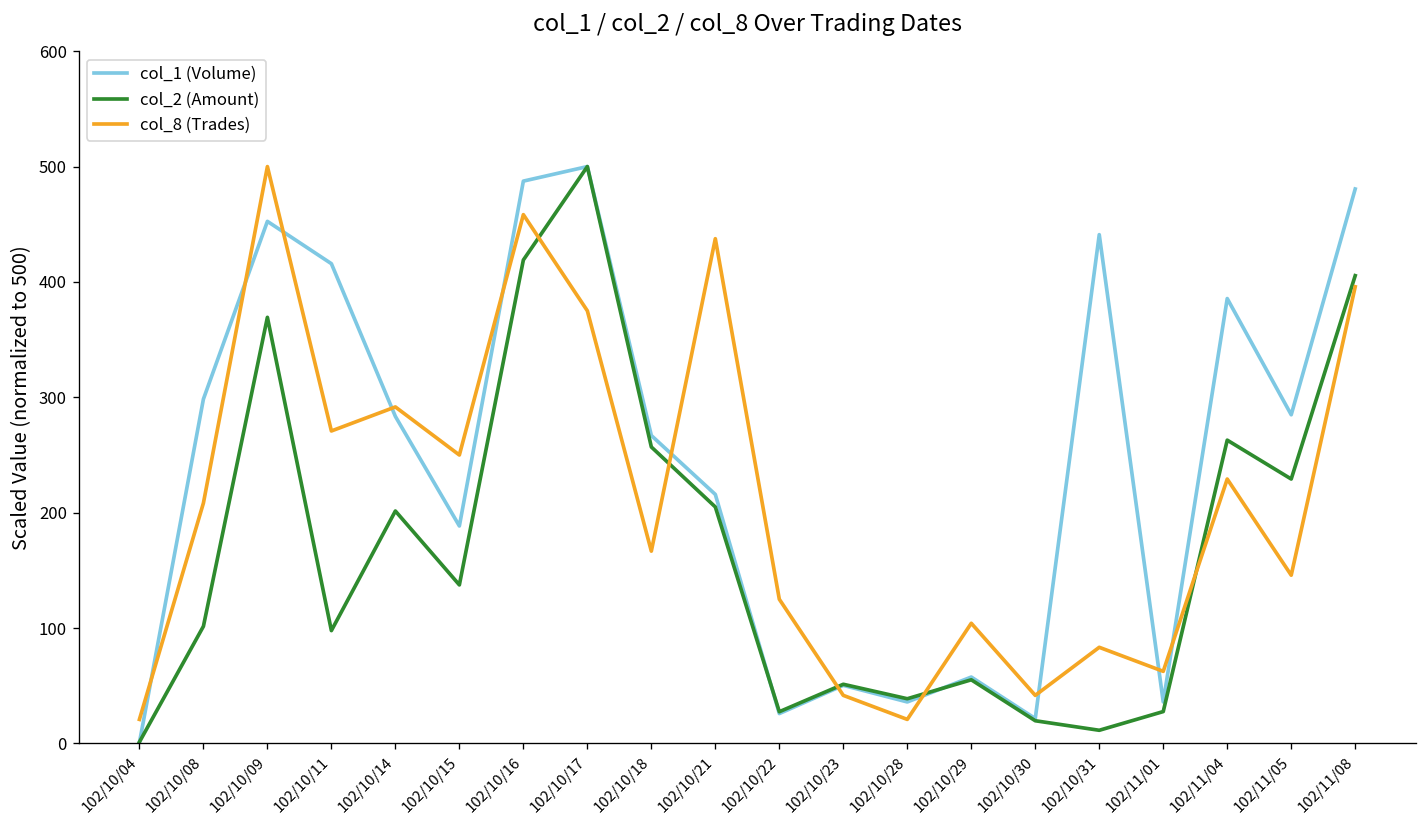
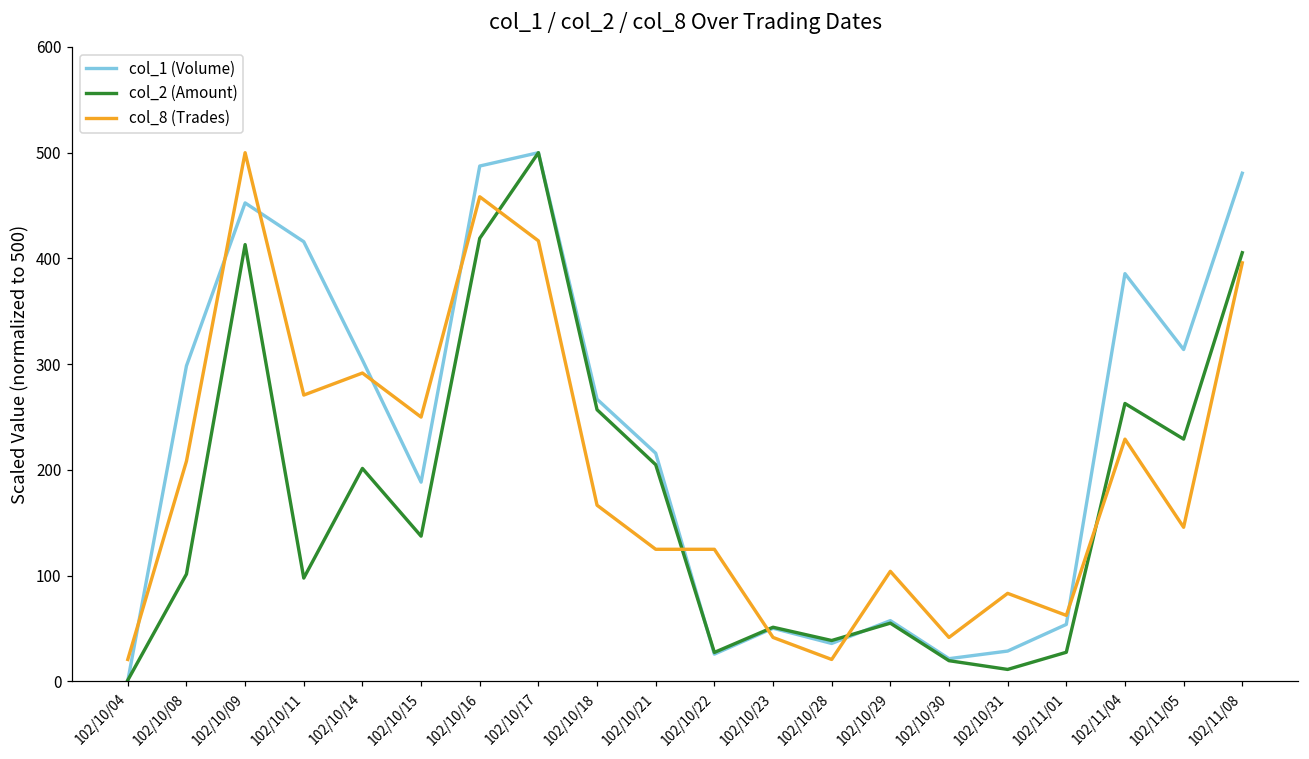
  {
    "col_1 (Volume)": {
      "102/10/08": 300,
      "102/10/09": 450,
      "102/10/11": 420,
-     "102/10/14": 280,
+     "102/10/14": 300,
      "102/10/15": 190,
      "102/10/16": 490,
      "102/10/18": 270,
      "102/10/21": 220,
      "102/10/28": 40,
-     "102/10/31": 440,
-     "102/11/01": 40,
+     "102/10/31": 30,
+     "102/11/01": 50,
      "102/11/04": 390,
-     "102/11/05": 280,
+     "102/11/05": 310,
      "102/11/08": 480
    },
    "col_2 (Amount)": {
      "102/10/08": 100,
-     "102/10/09": 370,
+     "102/10/09": 410,
      "102/10/11": 100,
      "102/10/14": 200,
      "102/10/15": 140,
      "102/10/16": 420,
      "102/10/18": 260,
      "102/10/21": 200,
      "102/10/28": 40,
      "102/10/31": 10,
      "102/11/01": 30,
      "102/11/04": 260,
      "102/11/05": 230,
      "102/11/08": 410
    },
    "col_8 (Trades)": {
      "102/10/04": 20,
      "102/10/08": 210,
      "102/10/09": 500,
      "102/10/11": 270,
      "102/10/14": 290,
      "102/10/15": 250,
      "102/10/16": 460,
-     "102/10/17": 380,
+     "102/10/17": 420,
      "102/10/18": 170,
-     "102/10/21": 440,
+     "102/10/21": 130,
      "102/10/22": 130,
      "102/10/23": 40,
      "102/10/28": 20,
      "102/10/29": 100,
      "102/10/30": 40,
      "102/10/31": 80,
      "102/11/01": 60,
      "102/11/04": 230,
      "102/11/05": 150,
      "102/11/08": 400
    }
  }
